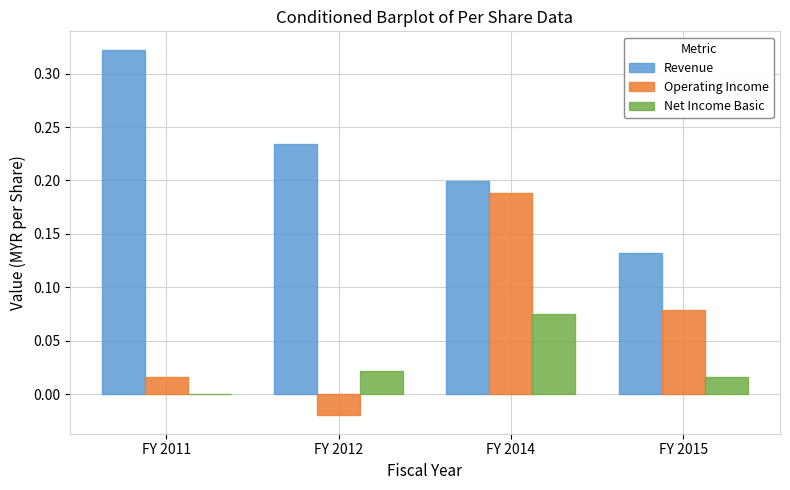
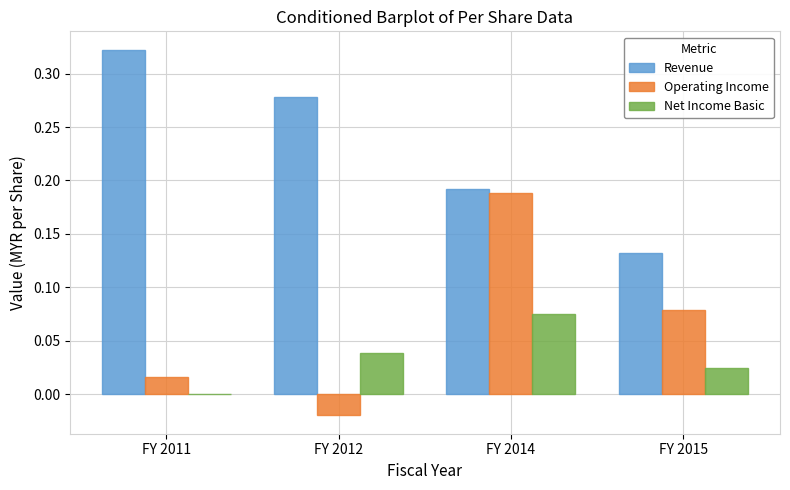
  {
    "Revenue": {
      "FY 2011": 0.322,
-     "FY 2012": 0.234,
-     "FY 2014": 0.200,
+     "FY 2012": 0.279,
+     "FY 2014": 0.192,
      "FY 2015": 0.132
    },
    "Operating Income": {
      "FY 2011": 0.016,
      "FY 2012": -0.020,
      "FY 2014": 0.188,
      "FY 2015": 0.079
    },
    "Net Income Basic": {
-     "FY 2012": 0.021,
+     "FY 2012": 0.039,
      "FY 2014": 0.075,
-     "FY 2015": 0.016
+     "FY 2015": 0.025
    }
  }
